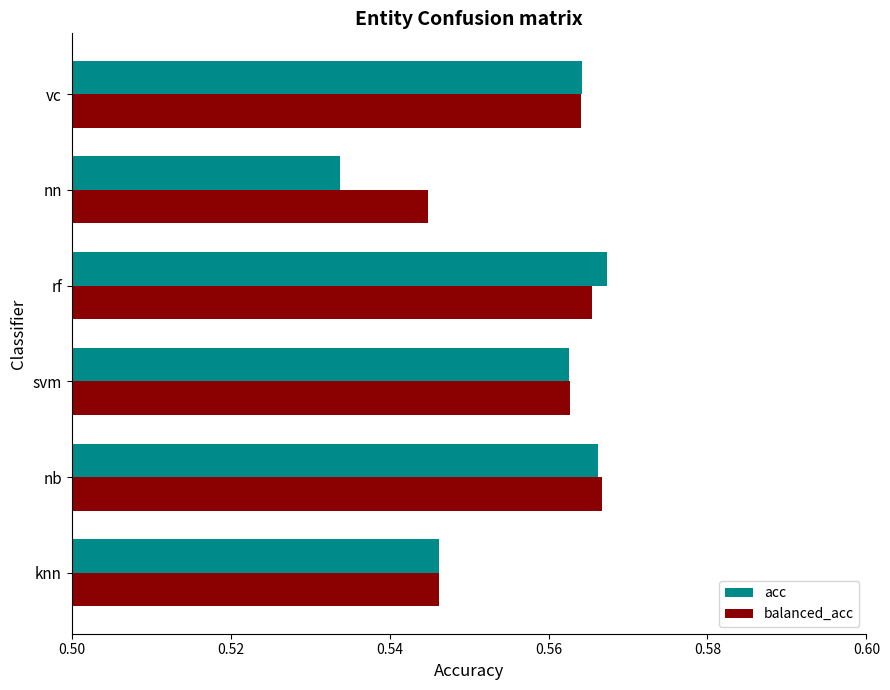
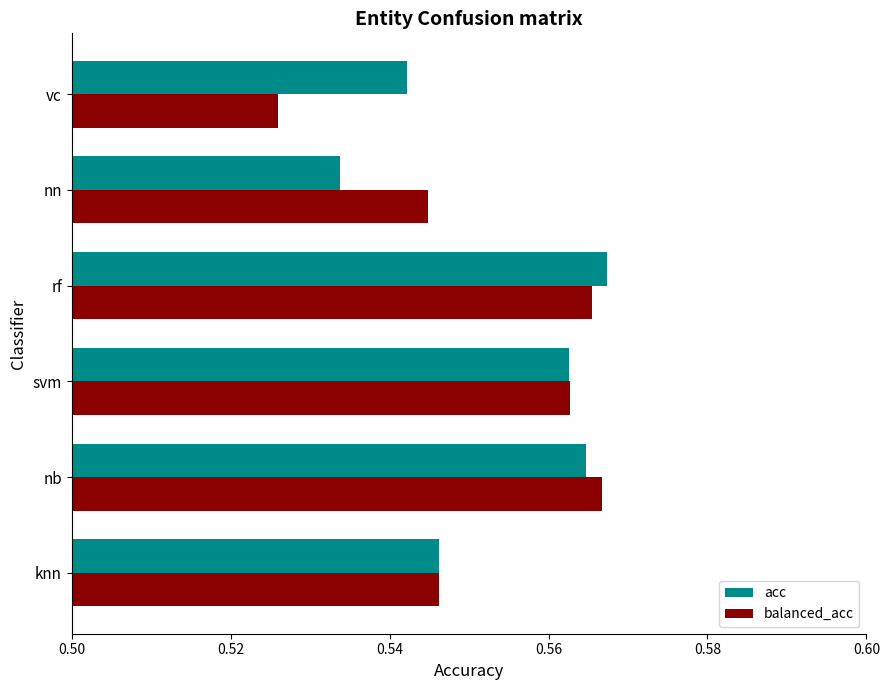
  {
    "acc": {
-     "vc": 0.564,
+     "vc": 0.542,
      "nn": 0.534,
      "rf": 0.567,
      "svm": 0.563,
-     "nb": 0.566,
+     "nb": 0.565,
      "knn": 0.546
    },
    "balanced_acc": {
-     "vc": 0.564,
+     "vc": 0.526,
      "nn": 0.545,
      "rf": 0.565,
      "svm": 0.563,
      "nb": 0.567,
      "knn": 0.546
    }
  }
